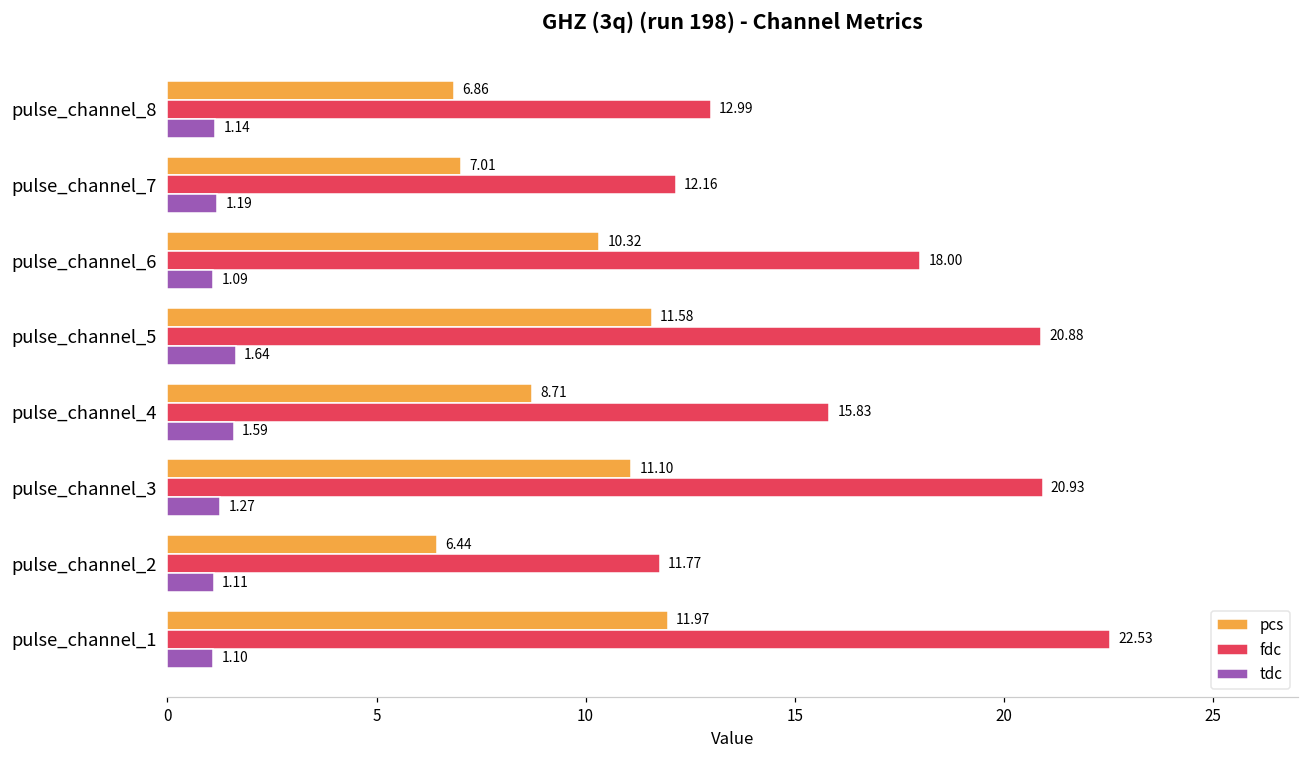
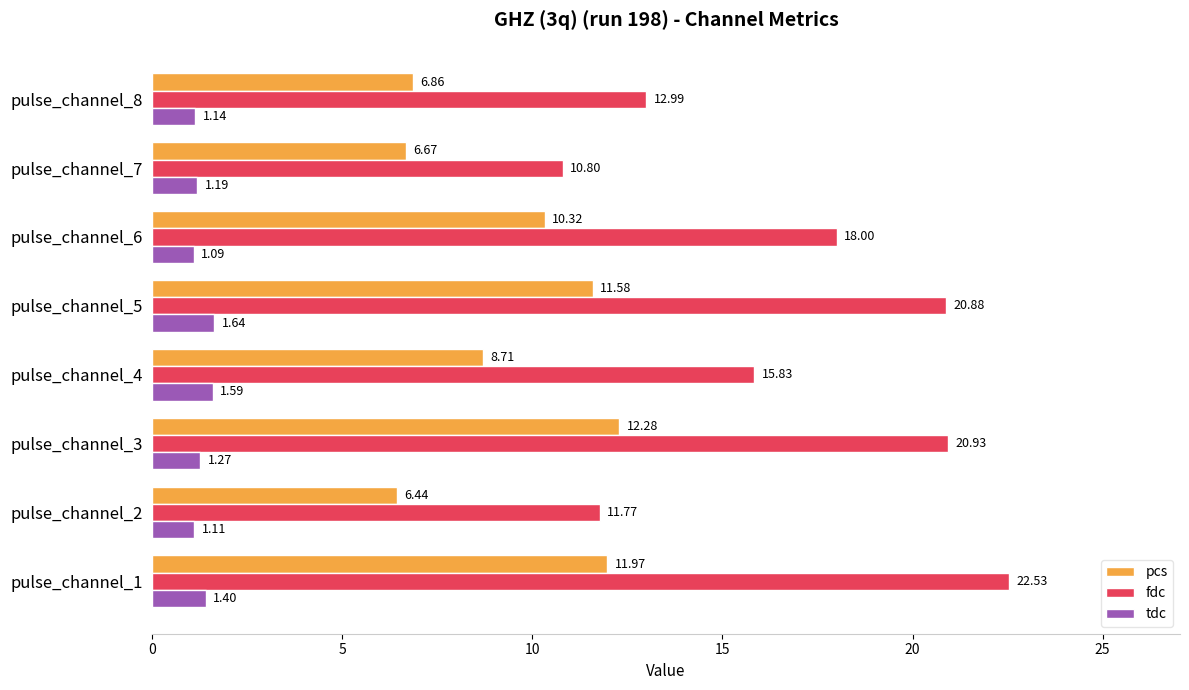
  {
    "pcs": {
      "pulse_channel_8": 6.86,
-     "pulse_channel_7": 7.01,
+     "pulse_channel_7": 6.67,
      "pulse_channel_6": 10.32,
      "pulse_channel_5": 11.58,
      "pulse_channel_4": 8.71,
-     "pulse_channel_3": 11.10,
+     "pulse_channel_3": 12.28,
      "pulse_channel_2": 6.44,
      "pulse_channel_1": 11.97
    },
    "fdc": {
      "pulse_channel_8": 12.99,
-     "pulse_channel_7": 12.16,
+     "pulse_channel_7": 10.80,
      "pulse_channel_6": 18.00,
      "pulse_channel_5": 20.88,
      "pulse_channel_4": 15.83,
      "pulse_channel_3": 20.93,
      "pulse_channel_2": 11.77,
      "pulse_channel_1": 22.53
    },
    "tdc": {
      "pulse_channel_8": 1.14,
      "pulse_channel_7": 1.19,
      "pulse_channel_6": 1.09,
      "pulse_channel_5": 1.64,
      "pulse_channel_4": 1.59,
      "pulse_channel_3": 1.27,
      "pulse_channel_2": 1.11,
-     "pulse_channel_1": 1.10
+     "pulse_channel_1": 1.40
    }
  }
